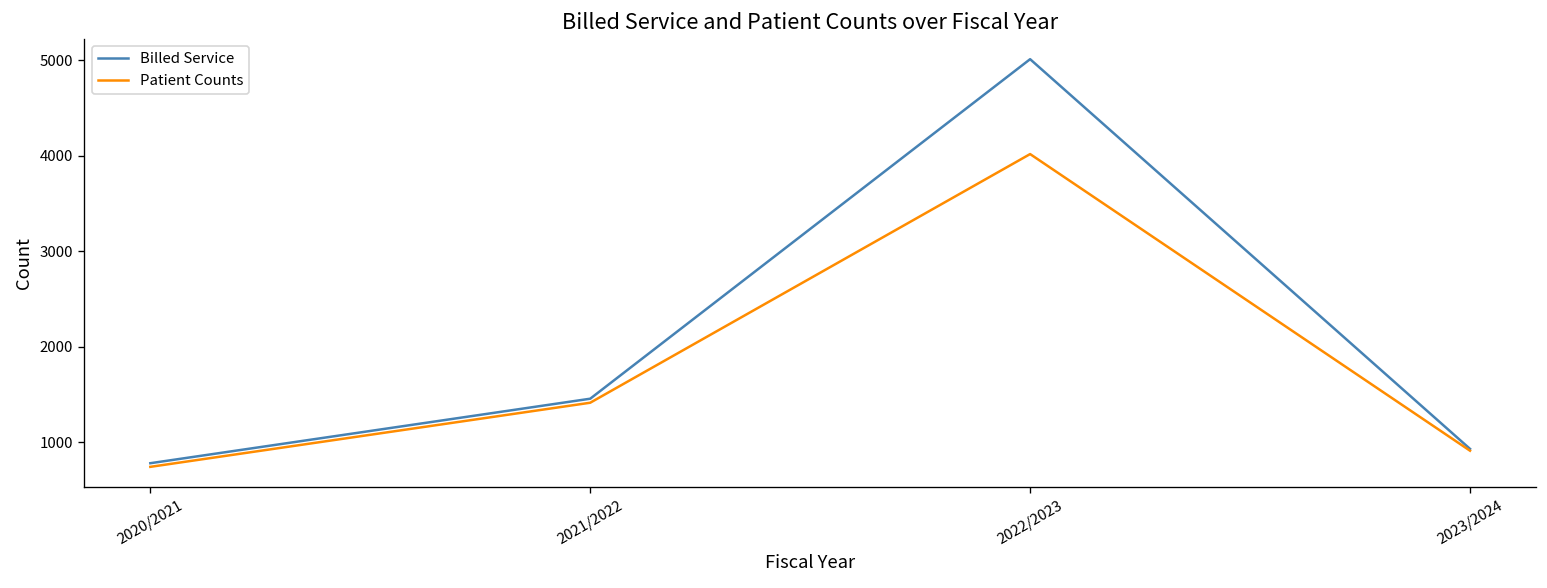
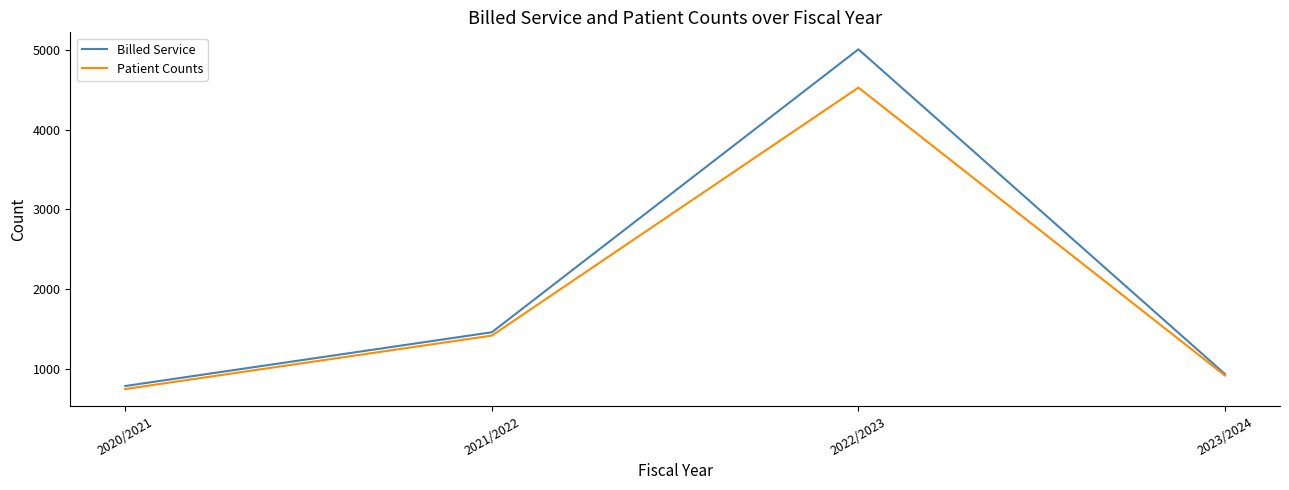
  {
    "Billed Service": {
      "2020/2021": 800,
      "2021/2022": 1500,
      "2022/2023": 5000
    },
    "Patient Counts": {
      "2020/2021": 700,
      "2021/2022": 1400,
-     "2022/2023": 4000
+     "2022/2023": 4500
    }
  }
